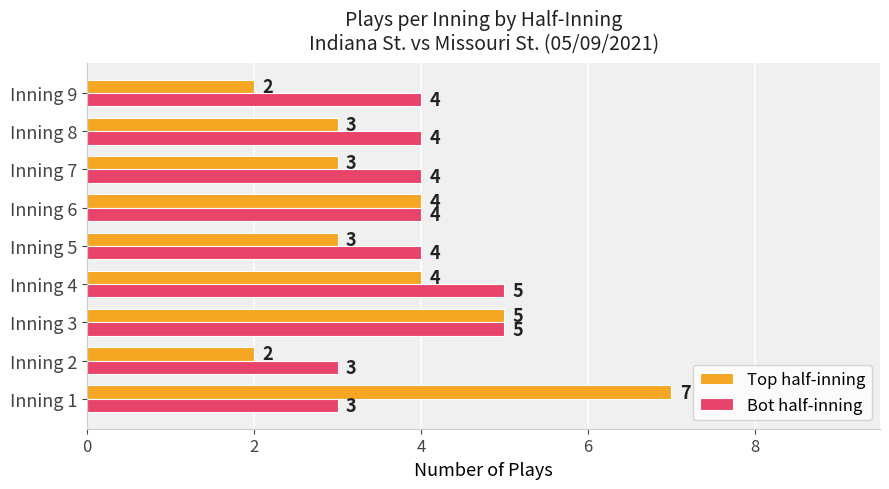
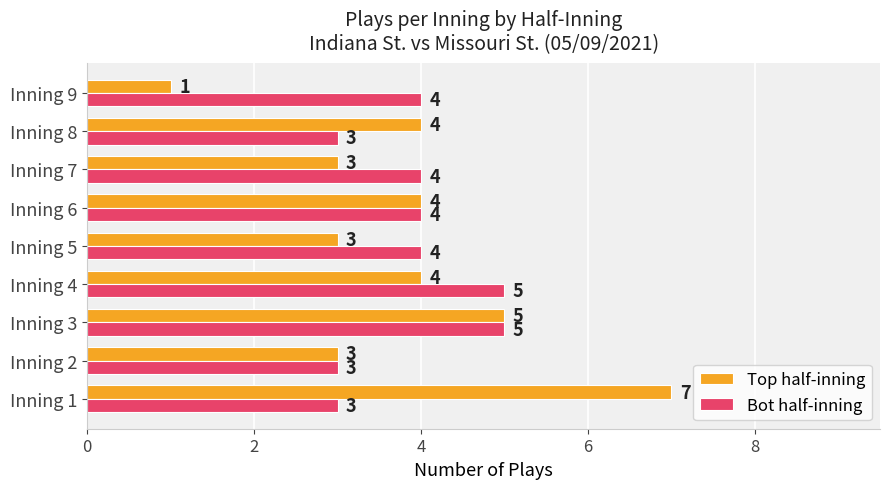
  {
    "Top half-inning": {
-     "Inning 9": 2,
-     "Inning 8": 3,
+     "Inning 9": 1,
+     "Inning 8": 4,
      "Inning 7": 3,
      "Inning 5": 3,
      "Inning 4": 4,
-     "Inning 2": 2,
+     "Inning 2": 3,
      "Inning 1": 7
    },
    "Bot half-inning": {
      "Inning 9": 4,
-     "Inning 8": 4,
+     "Inning 8": 3,
      "Inning 7": 4,
      "Inning 5": 4,
      "Inning 4": 5,
      "Inning 2": 3,
      "Inning 1": 3
    }
  }
